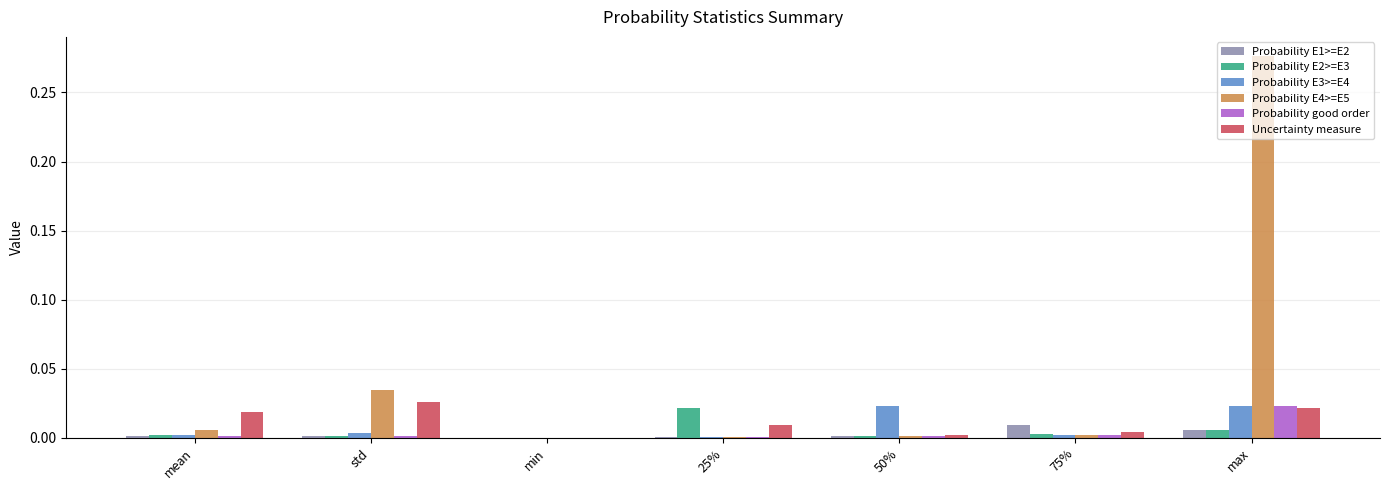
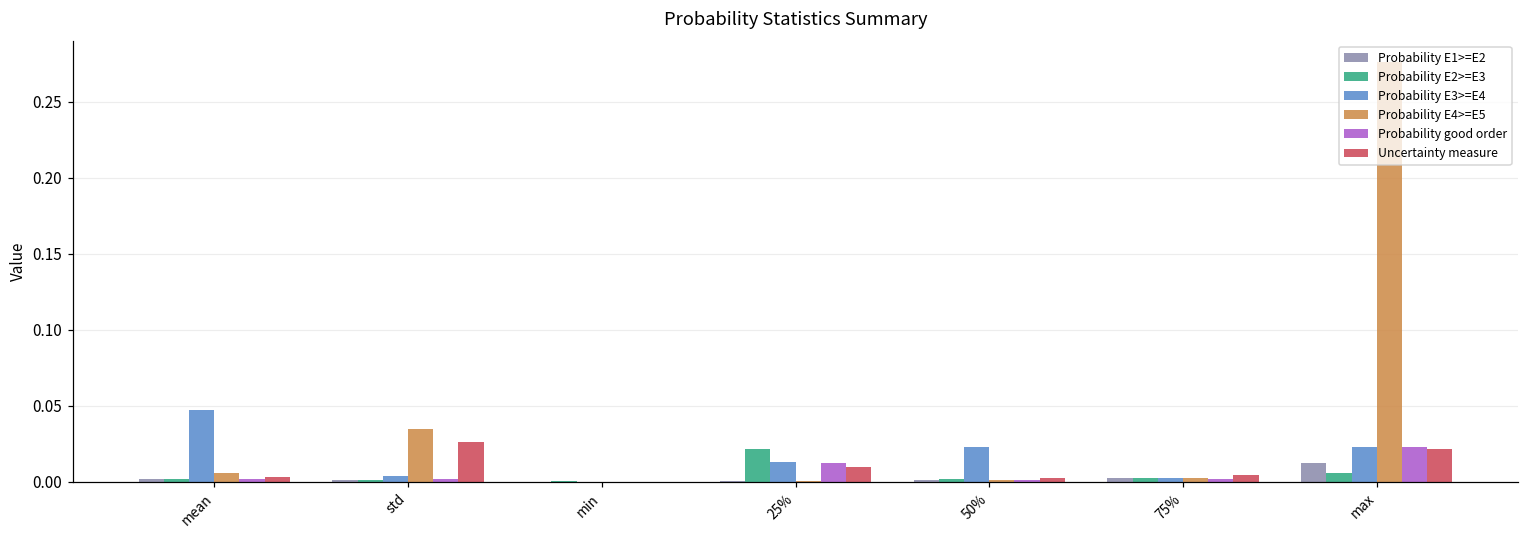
  {
    "Probability E1>=E2": {
      "min": 0.000,
-     "75%": 0.009,
-     "max": 0.005
+     "75%": 0.002,
+     "max": 0.013
    },
    "Probability E2>=E3": {
      "25%": 0.021,
      "75%": 0.002,
      "max": 0.006
    },
    "Probability E3>=E4": {
-     "mean": 0.002,
+     "mean": 0.047,
      "std": 0.003,
      "min": 0.000,
-     "25%": 0.001,
+     "25%": 0.013,
      "50%": 0.023,
      "75%": 0.002,
      "max": 0.023
    },
    "Probability E4>=E5": {
      "mean": 0.006,
      "std": 0.035,
      "min": 0.000,
      "75%": 0.002
    },
    "Probability good order": {
      "min": 0.000,
-     "25%": 0.001,
+     "25%": 0.012,
      "75%": 0.002,
      "max": 0.023
    },
    "Uncertainty measure": {
-     "mean": 0.018,
+     "mean": 0.003,
      "std": 0.026,
      "25%": 0.009,
      "50%": 0.002,
      "75%": 0.004,
      "max": 0.021
    }
  }
